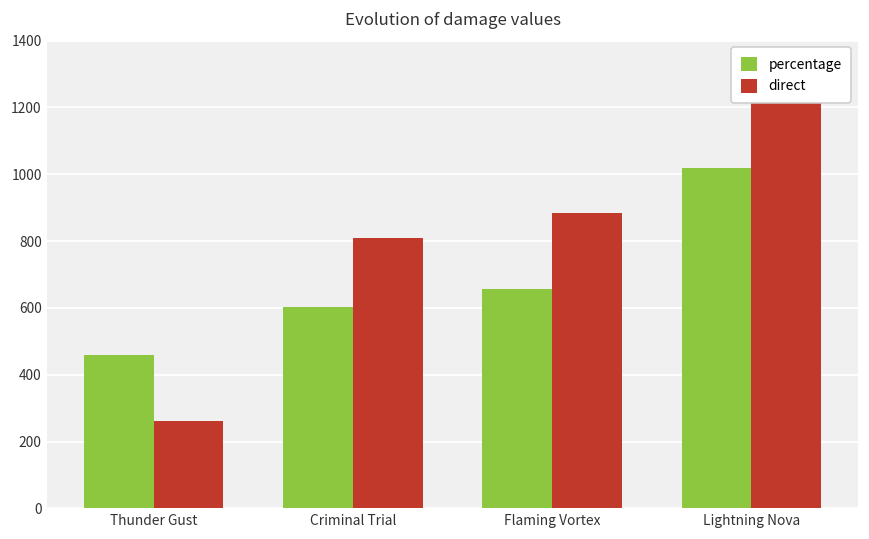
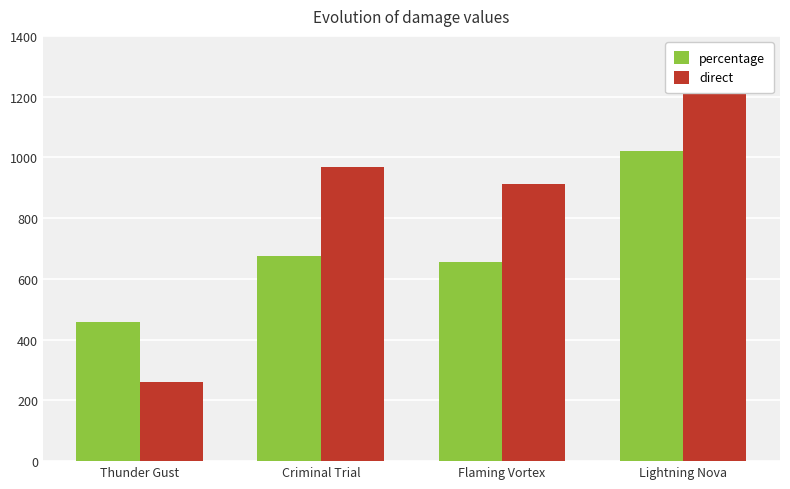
  {
    "percentage": {
      "Thunder Gust": 460,
-     "Criminal Trial": 600,
+     "Criminal Trial": 680,
      "Flaming Vortex": 660,
      "Lightning Nova": 1020
    },
    "direct": {
      "Thunder Gust": 260,
-     "Criminal Trial": 810,
-     "Flaming Vortex": 880
+     "Criminal Trial": 970,
+     "Flaming Vortex": 910
    }
  }
